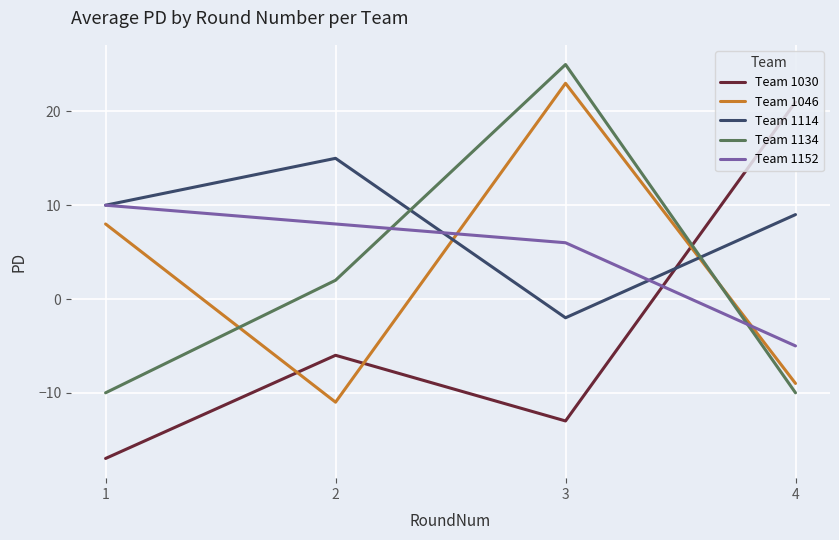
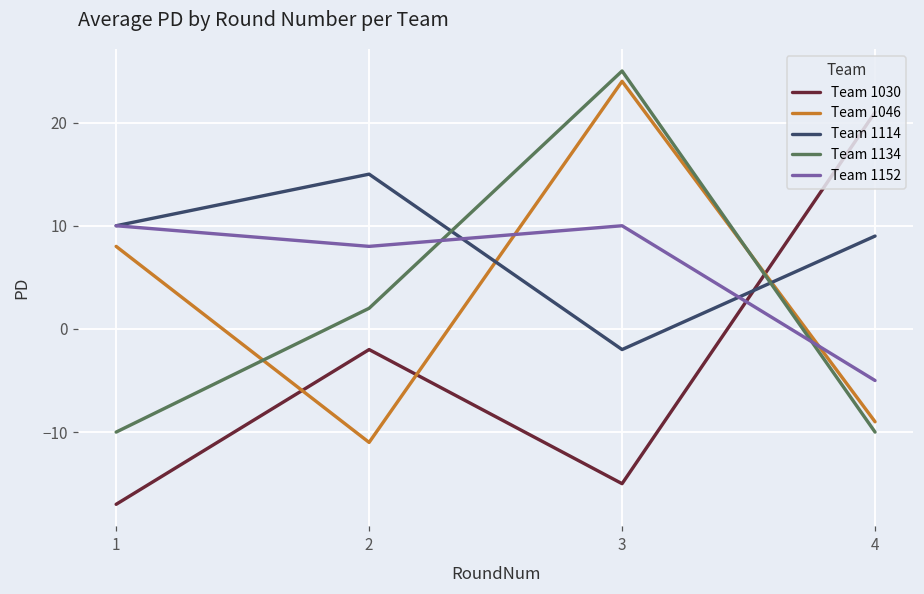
  {
    "Team 1030": {
      "1": -17,
-     "2": -6,
-     "3": -13
+     "2": -2,
+     "3": -15
    },
    "Team 1046": {
      "1": 8,
      "2": -11,
-     "3": 23,
+     "3": 24,
      "4": -9
    },
    "Team 1152": {
      "2": 8,
-     "3": 6,
+     "3": 10,
      "4": -5
    }
  }
